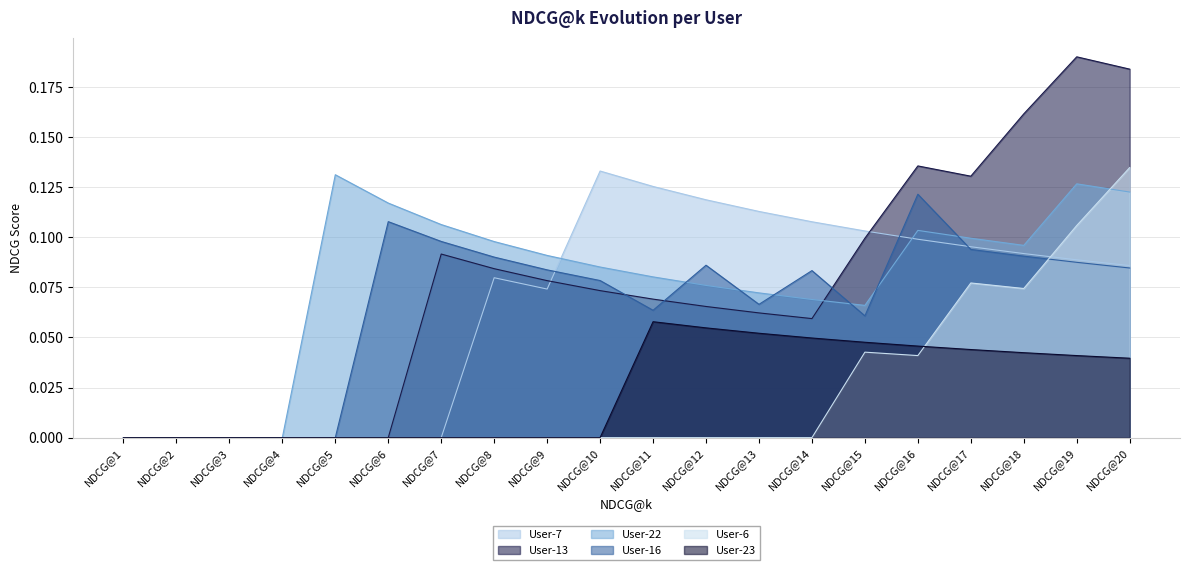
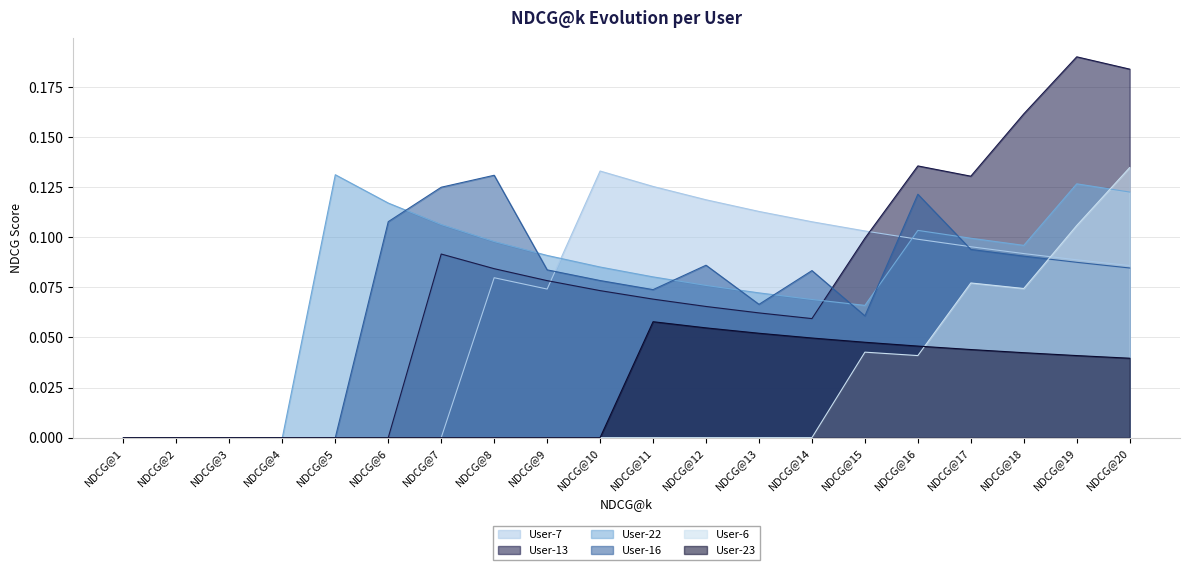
  {
    "User-16": {
      "NDCG@6": 0.108,
-     "NDCG@7": 0.098,
-     "NDCG@8": 0.090,
+     "NDCG@7": 0.125,
+     "NDCG@8": 0.131,
      "NDCG@9": 0.084,
      "NDCG@10": 0.078,
-     "NDCG@11": 0.064,
+     "NDCG@11": 0.074,
      "NDCG@12": 0.086,
      "NDCG@13": 0.067,
      "NDCG@14": 0.083,
      "NDCG@15": 0.061,
      "NDCG@16": 0.121,
      "NDCG@17": 0.094,
      "NDCG@18": 0.091
    }
  }
